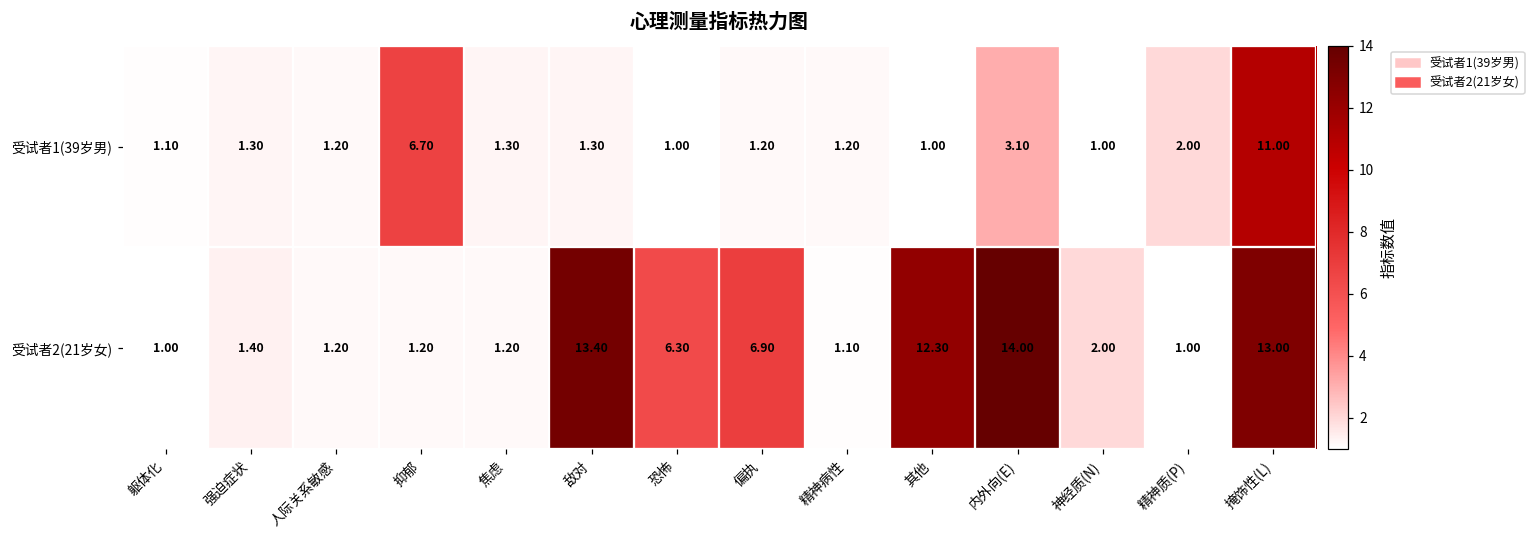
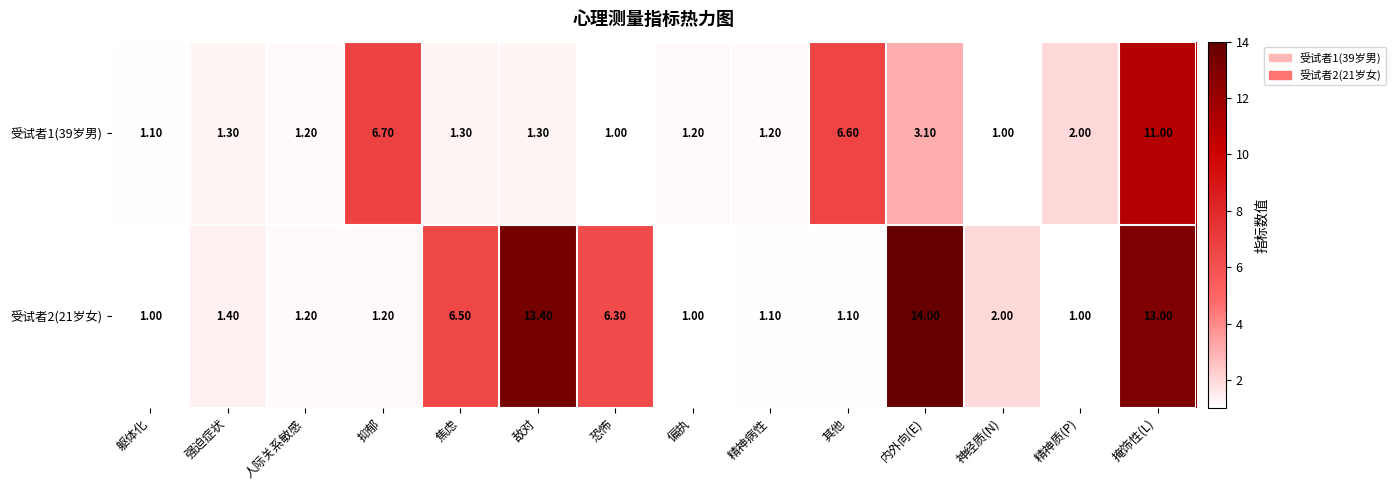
  {
    "受试者1(39岁男)": {
      "躯体化": 1.10,
      "强迫症状": 1.30,
      "人际关系敏感": 1.20,
      "抑郁": 6.70,
      "焦虑": 1.30,
      "敌对": 1.30,
      "恐怖": 1.00,
      "偏执": 1.20,
      "精神病性": 1.20,
-     "其他": 1.00,
+     "其他": 6.60,
      "内外向(E)": 3.10,
      "神经质(N)": 1.00,
      "精神质(P)": 2.00,
      "掩饰性(L)": 11.00
    },
    "受试者2(21岁女)": {
      "躯体化": 1.00,
      "强迫症状": 1.40,
      "人际关系敏感": 1.20,
      "抑郁": 1.20,
-     "焦虑": 1.20,
+     "焦虑": 6.50,
      "敌对": 13.40,
      "恐怖": 6.30,
-     "偏执": 6.90,
+     "偏执": 1.00,
      "精神病性": 1.10,
-     "其他": 12.30,
+     "其他": 1.10,
      "内外向(E)": 14.00,
      "神经质(N)": 2.00,
      "精神质(P)": 1.00,
      "掩饰性(L)": 13.00
    }
  }
